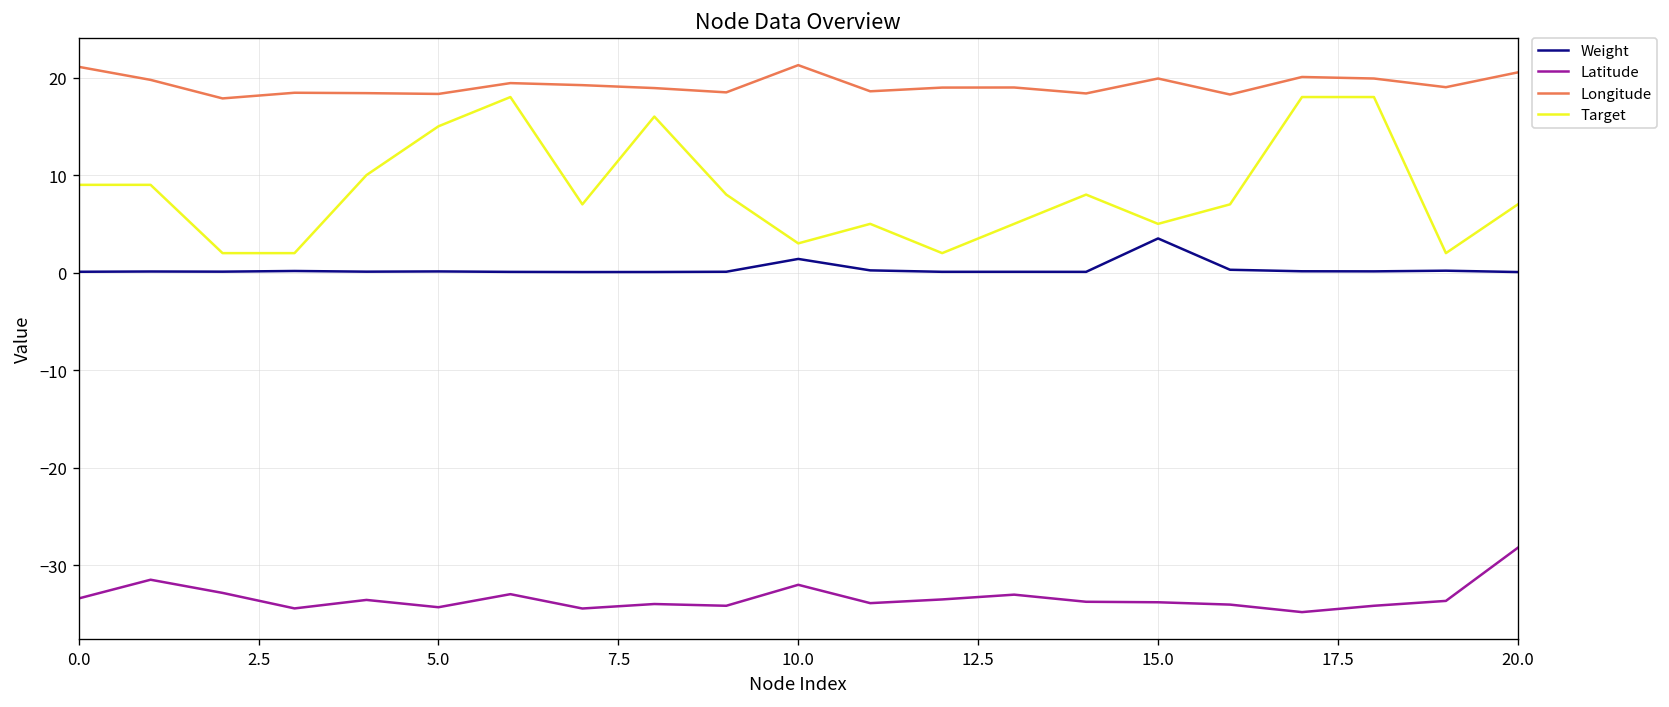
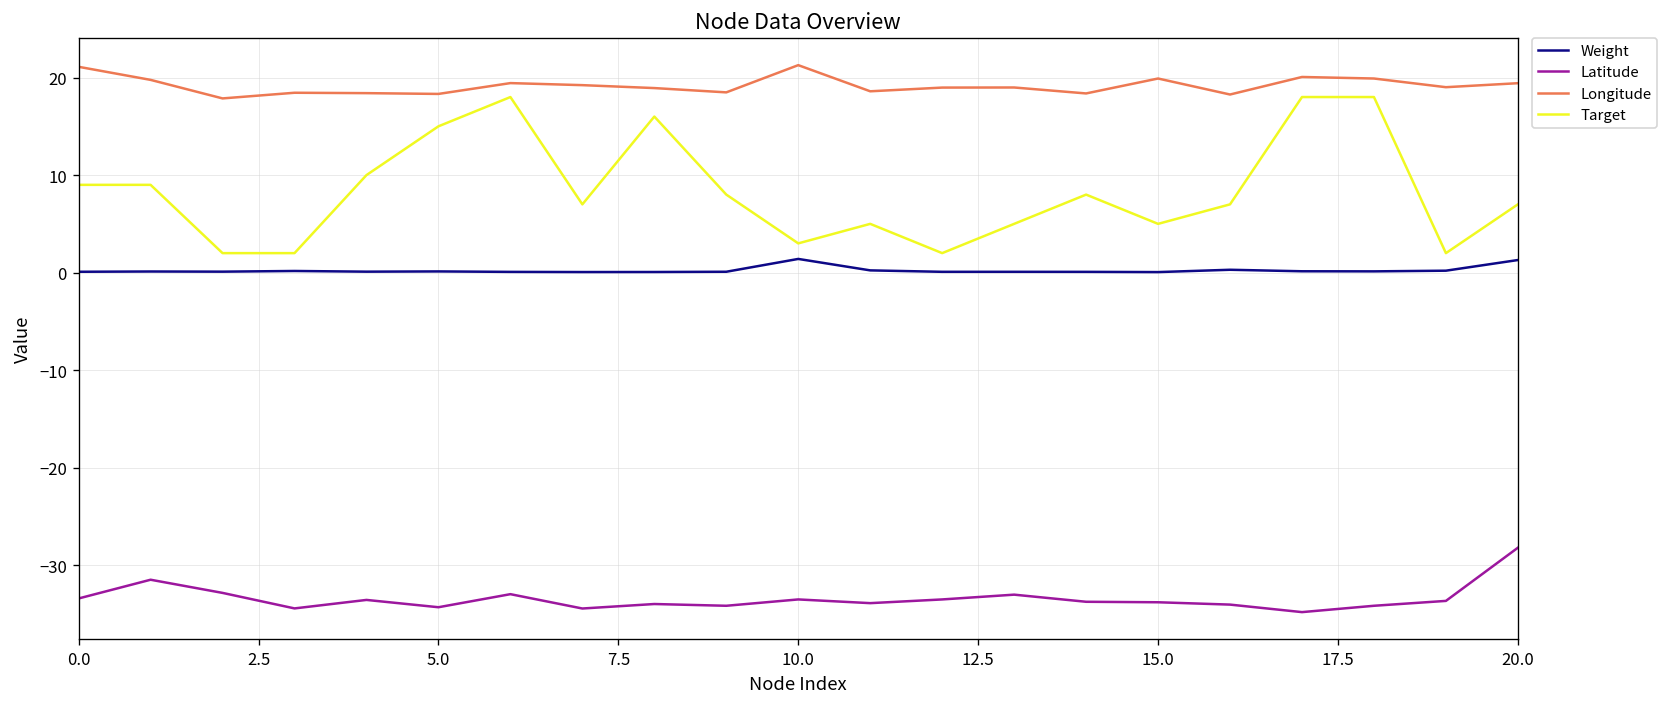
  {
    "Weight": {
      "0.0": 0,
      "5.0": 0,
      "10.0": 1,
-     "15.0": 4,
-     "20.0": 0
+     "15.0": 0,
+     "20.0": 1
    },
    "Latitude": {
      "0.0": -33,
      "5.0": -34,
-     "10.0": -32,
+     "10.0": -34,
      "15.0": -34,
      "20.0": -28
    },
    "Longitude": {
      "0.0": 21,
      "5.0": 18,
      "10.0": 21,
      "15.0": 20,
-     "20.0": 21
+     "20.0": 19
    },
    "Target": {
      "0.0": 9,
      "5.0": 15,
      "10.0": 3,
      "15.0": 5,
      "20.0": 7
    }
  }
